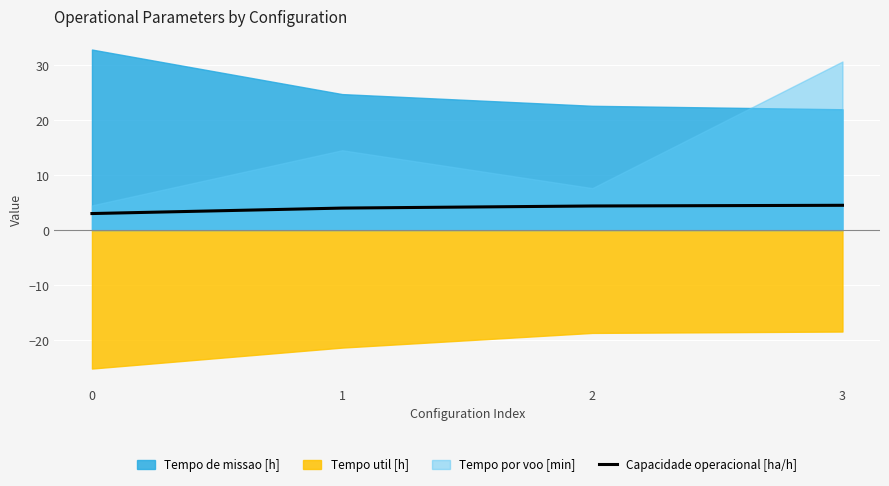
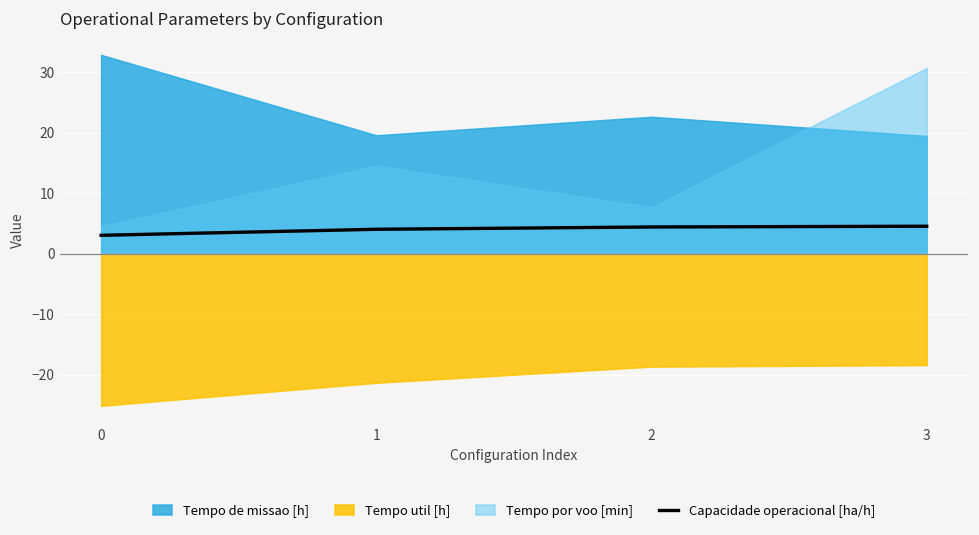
  {
    "Capacidade operacional [ha/h]": {
      "0": 3,
      "1": 4,
      "2": 4,
      "3": 5
    },
    "Tempo de missao [h]": {
      "0": 33,
-     "1": 25,
+     "1": 20,
      "2": 23,
-     "3": 22
+     "3": 19
    },
    "Tempo por voo [min]": {
      "0": 5,
      "1": 15,
      "2": 8,
      "3": 31
    }
  }
